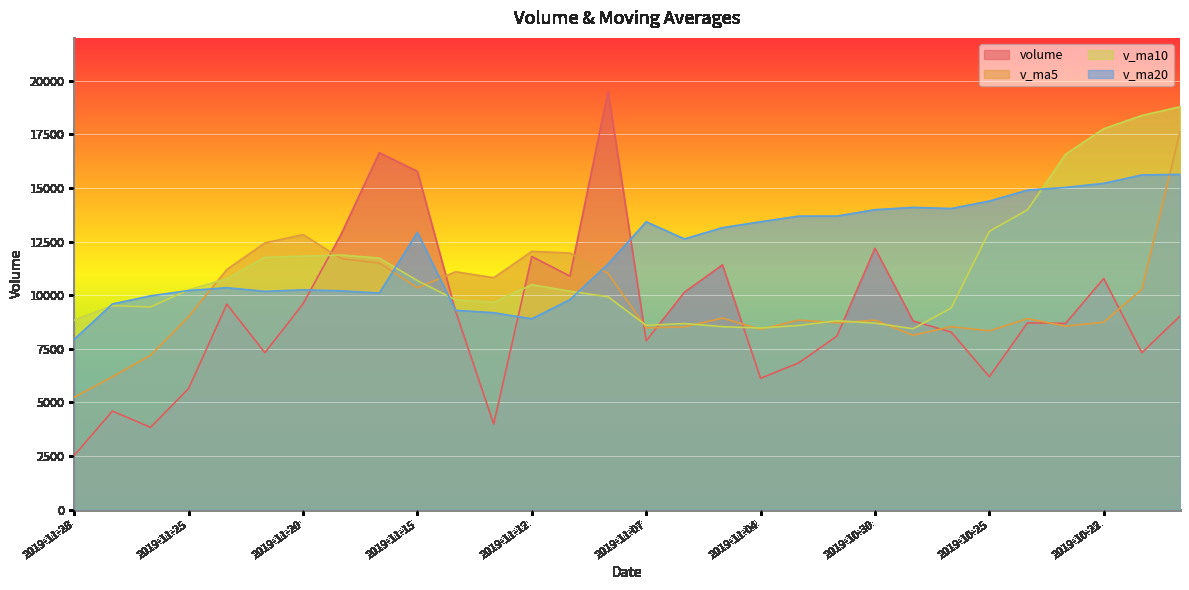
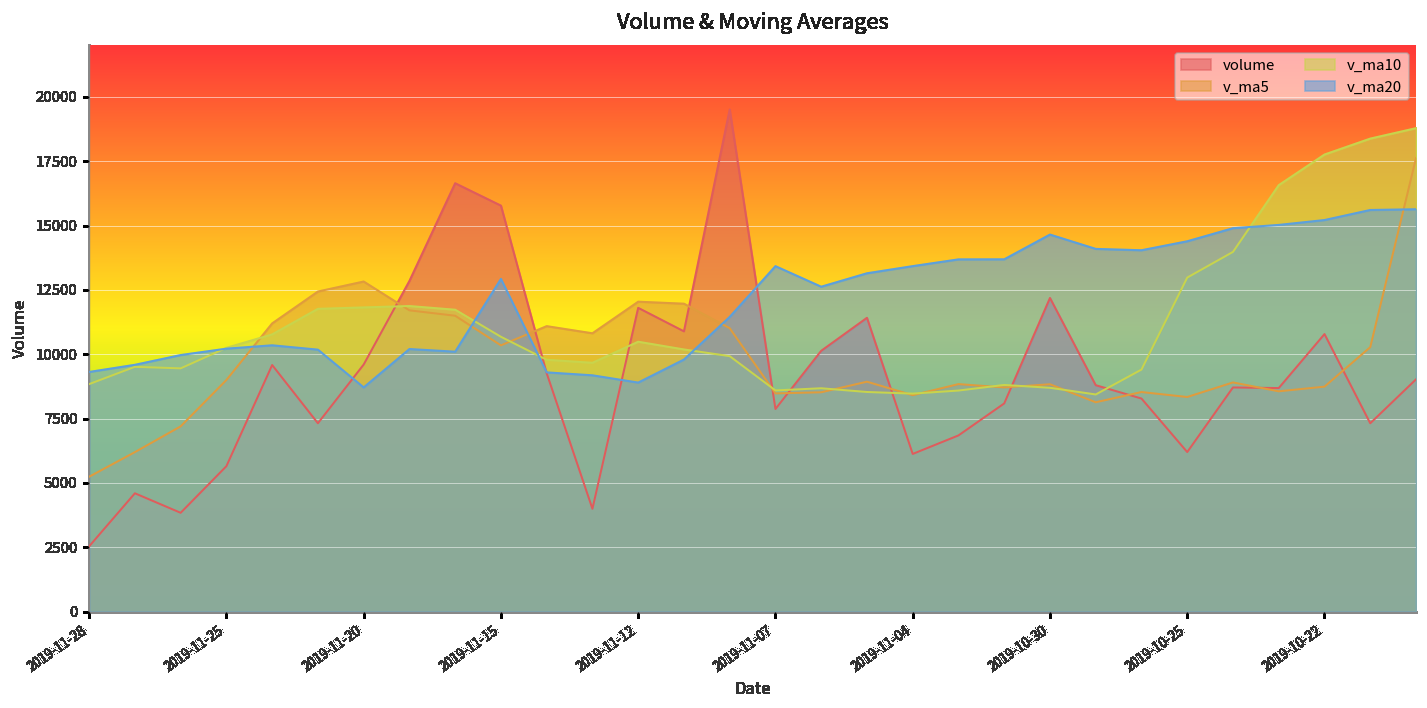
  {
    "v_ma20": {
-     "2019-11-28": 8000,
-     "2019-11-20": 10300,
+     "2019-11-28": 9300,
+     "2019-11-20": 8700,
      "2019-11-15": 12900,
      "2019-11-12": 8900,
      "2019-11-07": 13400,
      "2019-11-04": 13400,
-     "2019-10-30": 14000,
+     "2019-10-30": 14700,
      "2019-10-25": 14400,
      "2019-10-22": 15200
    }
  }
